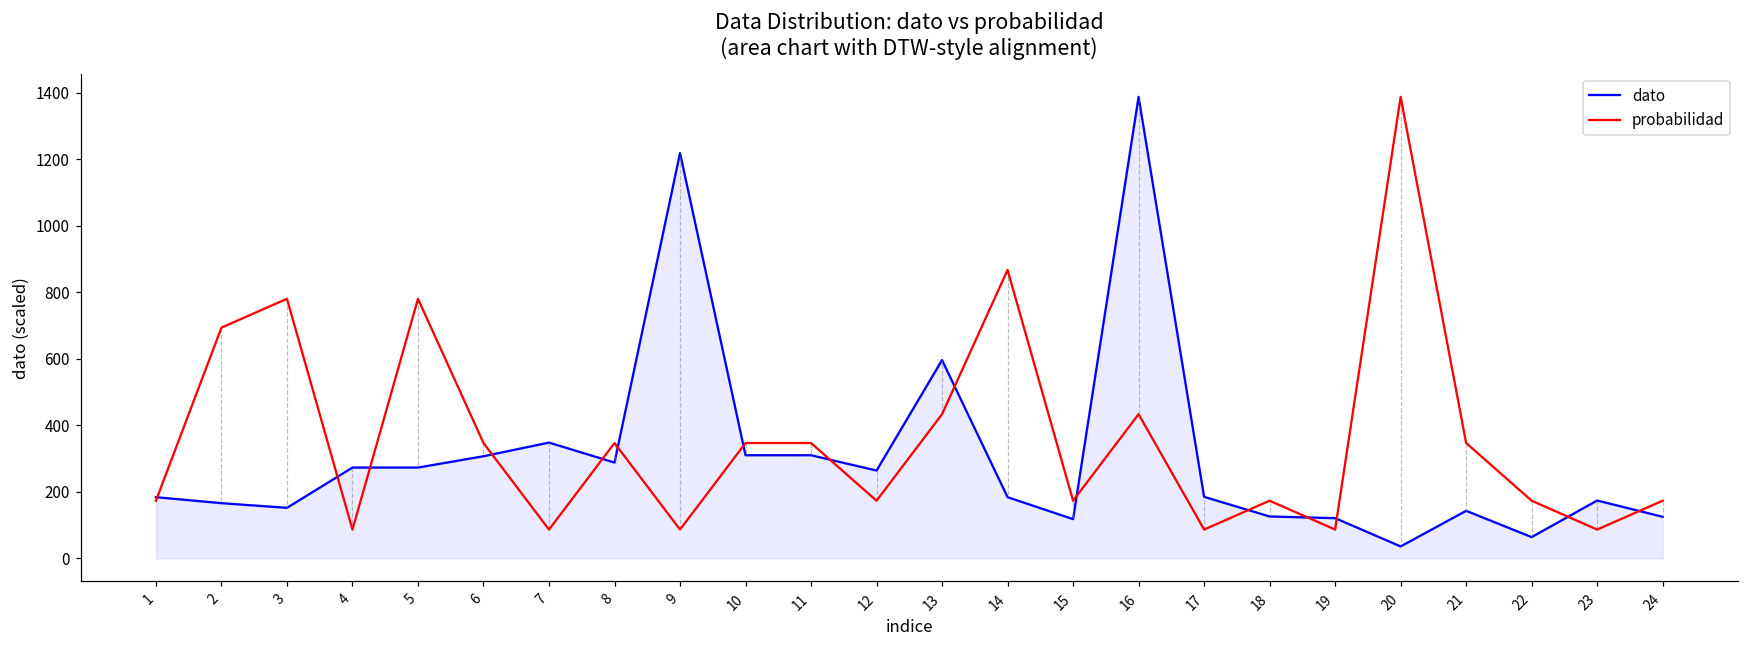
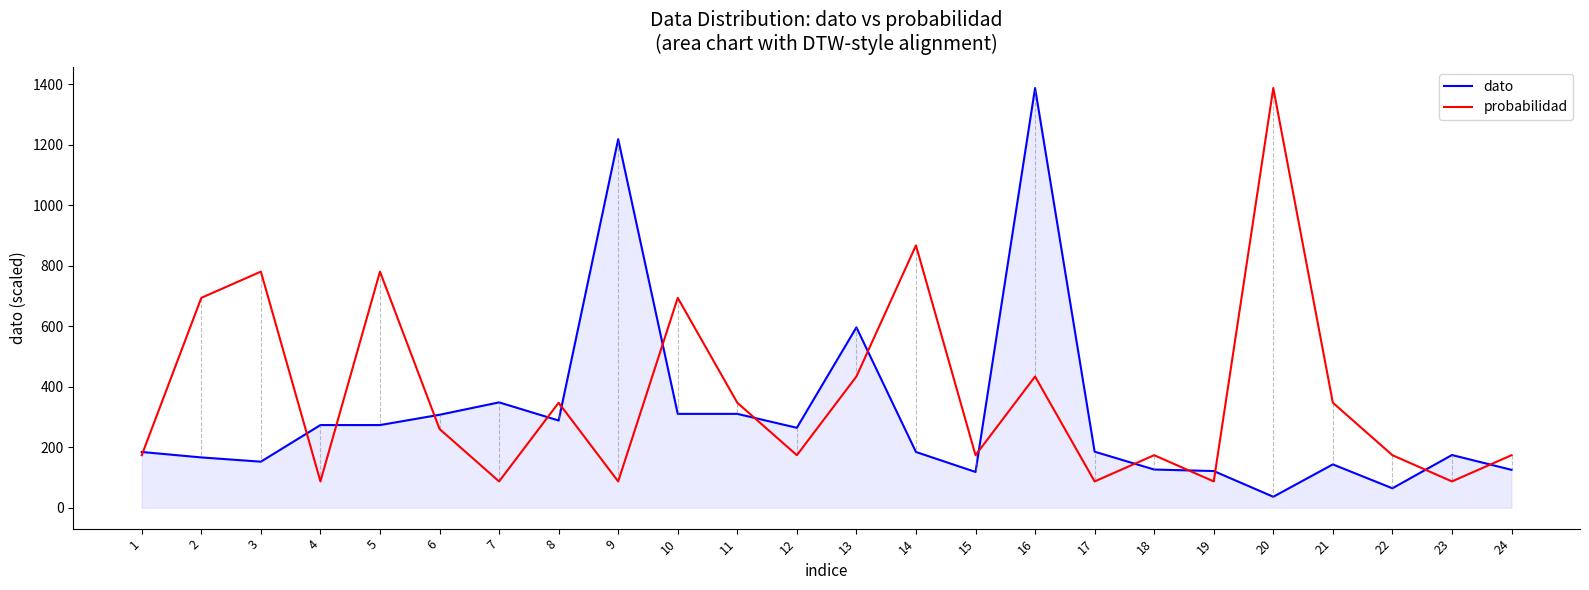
  {
    "probabilidad": {
-     "6": 350,
-     "10": 350
+     "6": 260,
+     "10": 690
    }
  }
